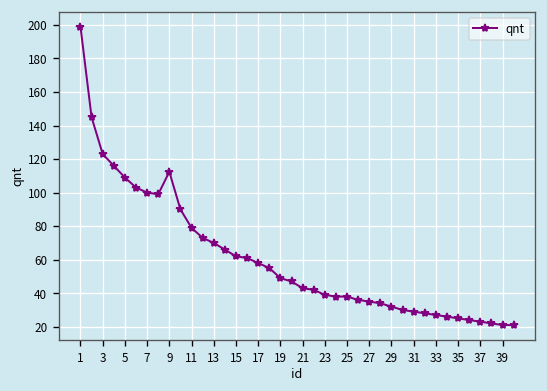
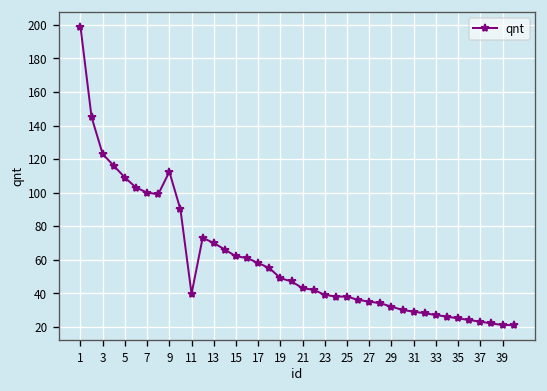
  {
    "1": 199,
    "3": 123,
    "5": 109,
    "7": 100,
    "9": 112,
-   "11": 79,
+   "11": 40,
    "13": 70,
    "15": 62,
    "17": 58,
    "19": 49,
    "21": 43,
    "23": 39,
    "25": 38,
    "27": 35,
    "29": 32,
    "31": 29,
    "33": 27,
    "35": 25,
    "37": 23,
    "39": 21
  }
